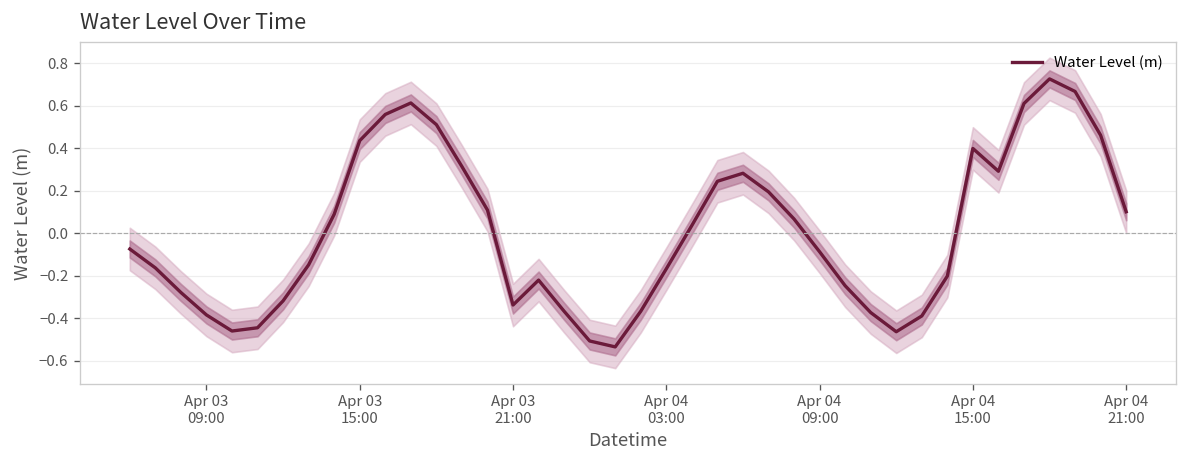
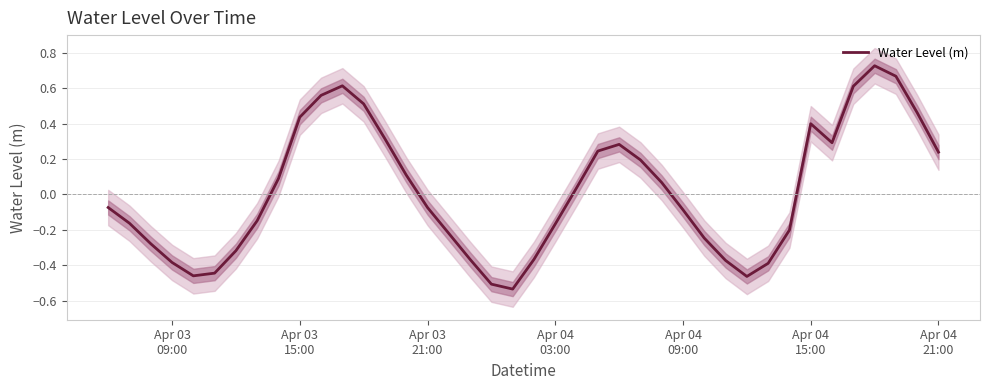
  {
    "Water Level (m)": {
      "Apr 03 09:00": -0.38,
      "Apr 03 15:00": 0.44,
-     "Apr 03 21:00": -0.34,
+     "Apr 03 21:00": -0.07,
      "Apr 04 03:00": -0.17,
      "Apr 04 09:00": -0.09,
      "Apr 04 15:00": 0.40,
-     "Apr 04 21:00": 0.10
+     "Apr 04 21:00": 0.24
    }
  }
